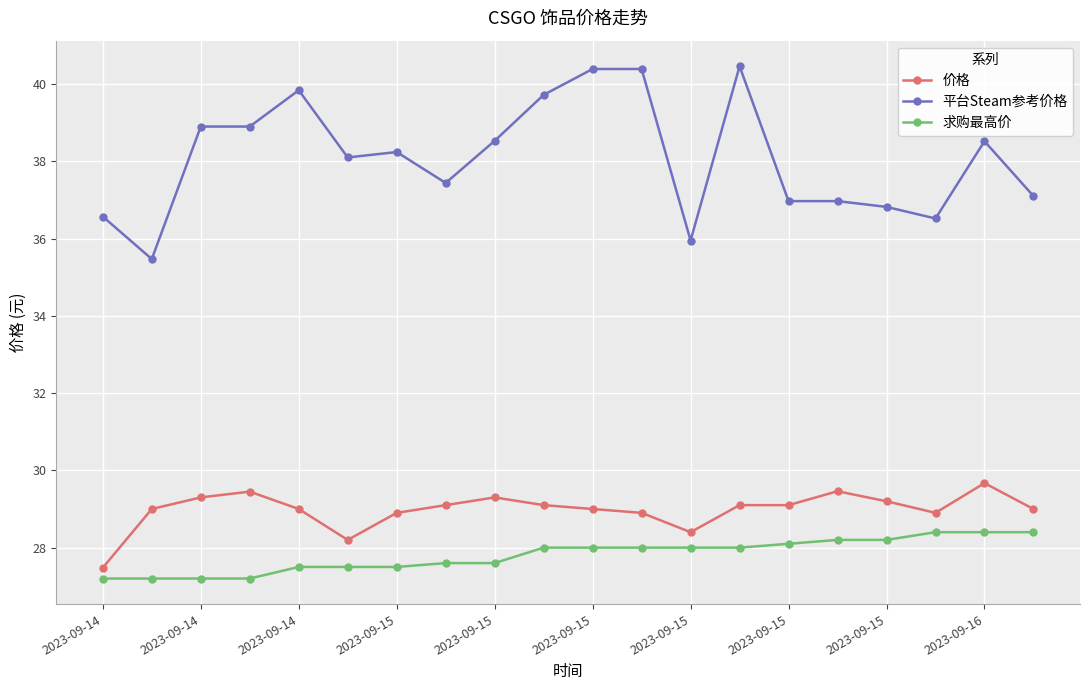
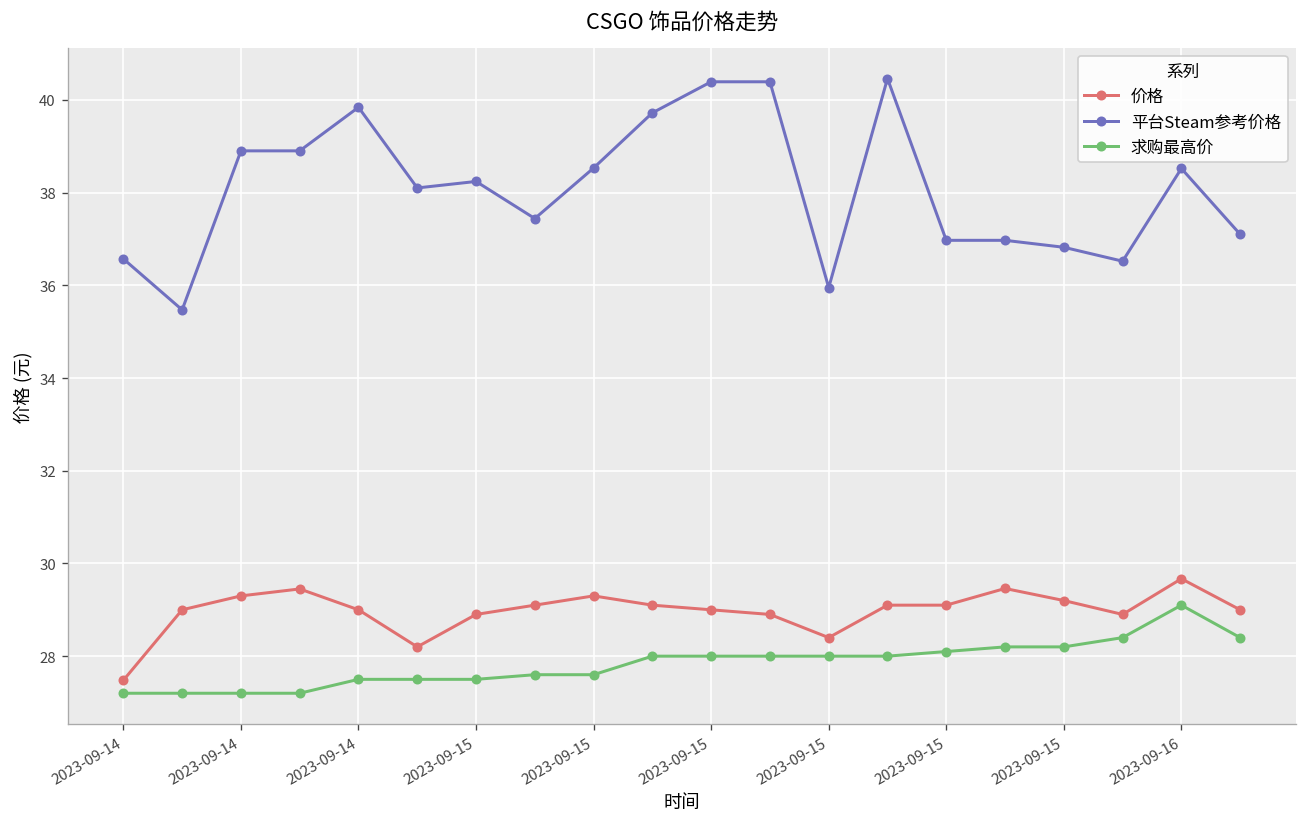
  {
    "价格": {
      "2023-09-16": 29.7
    },
    "平台Steam参考价格": {
      "2023-09-16": 38.5
    },
    "求购最高价": {
-     "2023-09-16": 28.4
+     "2023-09-16": 29.1
    }
  }
